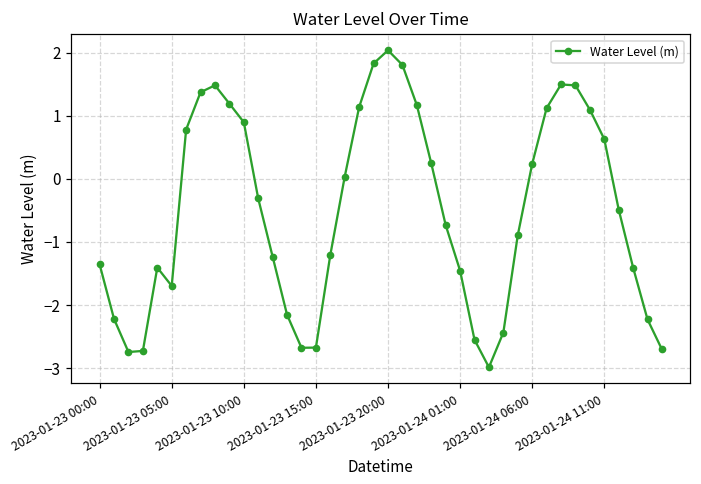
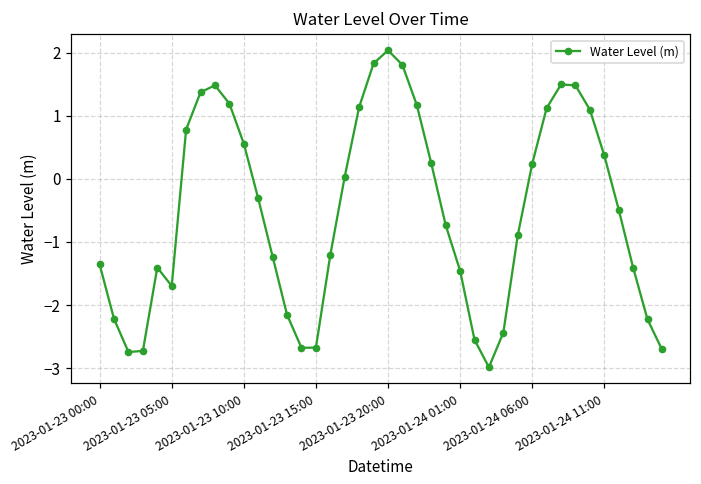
  {
    "2023-01-23 00:00": -1.4,
    "2023-01-23 05:00": -1.7,
-   "2023-01-23 10:00": 0.9,
+   "2023-01-23 10:00": 0.6,
    "2023-01-23 15:00": -2.7,
    "2023-01-23 20:00": 2.0,
    "2023-01-24 01:00": -1.5,
    "2023-01-24 06:00": 0.2,
-   "2023-01-24 11:00": 0.6
+   "2023-01-24 11:00": 0.4
  }
